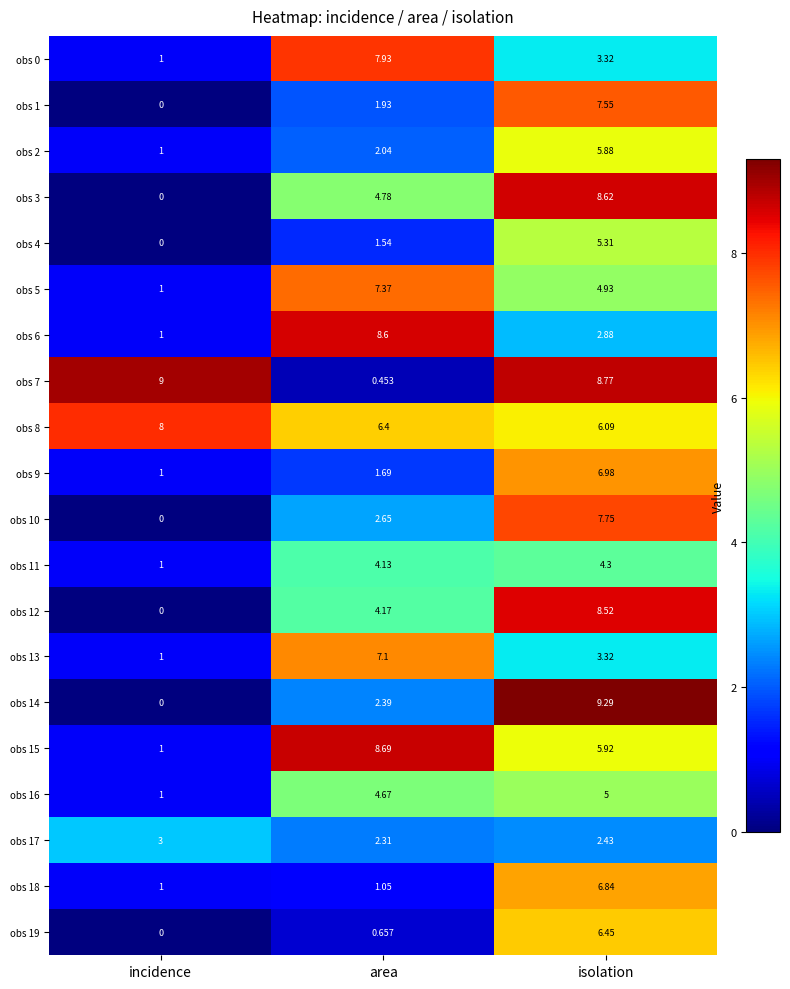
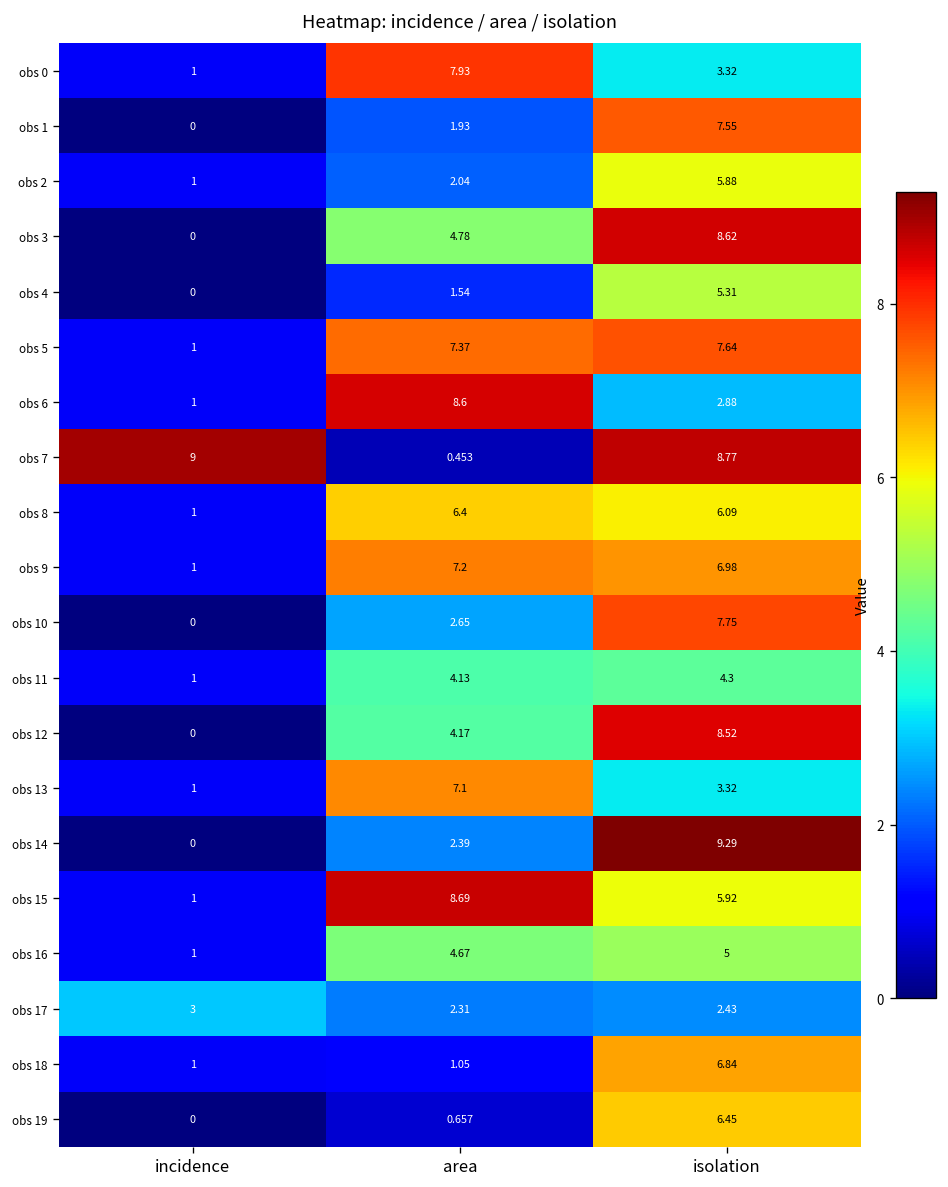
  {
    "obs 0": {
      "incidence": 1,
      "area": 7.93,
      "isolation": 3.32
    },
    "obs 1": {
      "incidence": 0,
      "area": 1.93,
      "isolation": 7.55
    },
    "obs 2": {
      "incidence": 1,
      "area": 2.04,
      "isolation": 5.88
    },
    "obs 3": {
      "incidence": 0,
      "area": 4.78,
      "isolation": 8.62
    },
    "obs 4": {
      "incidence": 0,
      "area": 1.54,
      "isolation": 5.31
    },
    "obs 5": {
      "incidence": 1,
      "area": 7.37,
-     "isolation": 4.93
+     "isolation": 7.64
    },
    "obs 6": {
      "incidence": 1,
      "area": 8.6,
      "isolation": 2.88
    },
    "obs 7": {
      "incidence": 9,
      "area": 0.453,
      "isolation": 8.77
    },
    "obs 8": {
-     "incidence": 8,
+     "incidence": 1,
      "area": 6.4,
      "isolation": 6.09
    },
    "obs 9": {
      "incidence": 1,
-     "area": 1.69,
+     "area": 7.2,
      "isolation": 6.98
    },
    "obs 10": {
      "incidence": 0,
      "area": 2.65,
      "isolation": 7.75
    },
    "obs 11": {
      "incidence": 1,
      "area": 4.13,
      "isolation": 4.3
    },
    "obs 12": {
      "incidence": 0,
      "area": 4.17,
      "isolation": 8.52
    },
    "obs 13": {
      "incidence": 1,
      "area": 7.1,
      "isolation": 3.32
    },
    "obs 14": {
      "incidence": 0,
      "area": 2.39,
      "isolation": 9.29
    },
    "obs 15": {
      "incidence": 1,
      "area": 8.69,
      "isolation": 5.92
    },
    "obs 16": {
      "incidence": 1,
      "area": 4.67,
      "isolation": 5
    },
    "obs 17": {
      "incidence": 3,
      "area": 2.31,
      "isolation": 2.43
    },
    "obs 18": {
      "incidence": 1,
      "area": 1.05,
      "isolation": 6.84
    },
    "obs 19": {
      "incidence": 0,
      "area": 0.657,
      "isolation": 6.45
    }
  }
